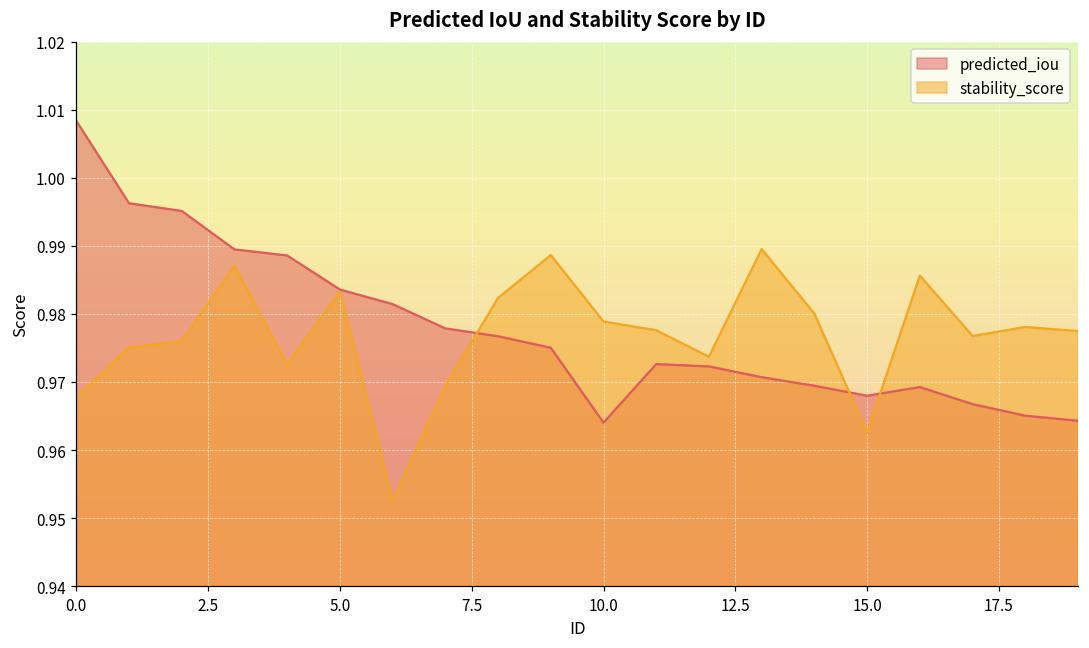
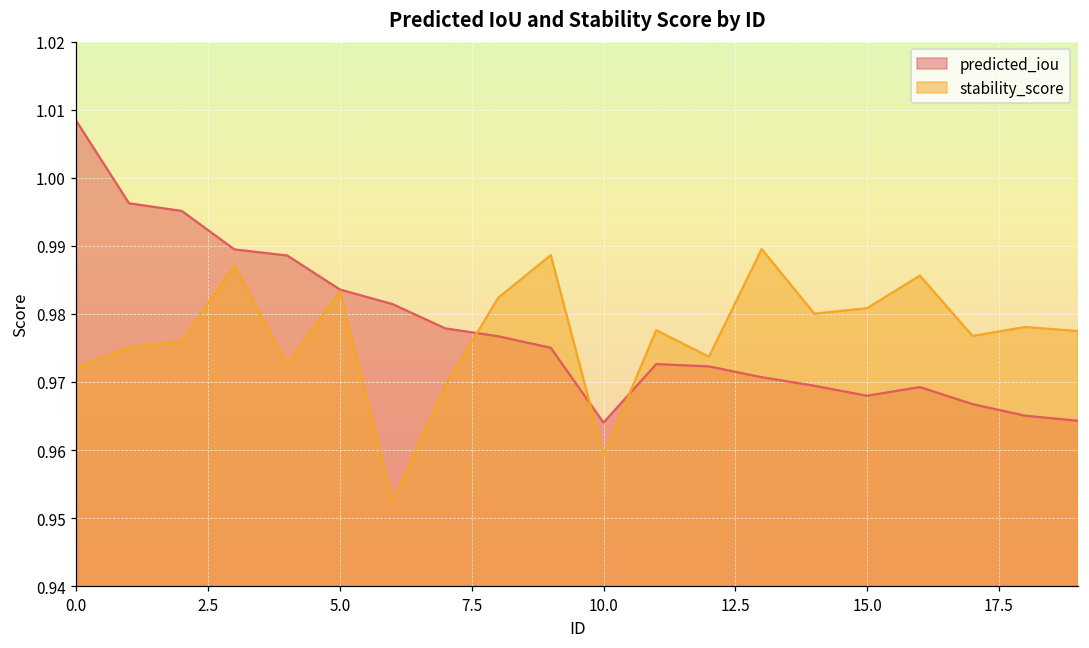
  {
    "predicted_iou": {
      "0.0": 1.008,
      "10.0": 0.964,
      "15.0": 0.968
    },
    "stability_score": {
-     "0.0": 0.968,
-     "10.0": 0.979,
-     "15.0": 0.963
+     "0.0": 0.972,
+     "10.0": 0.959,
+     "15.0": 0.981
    }
  }
